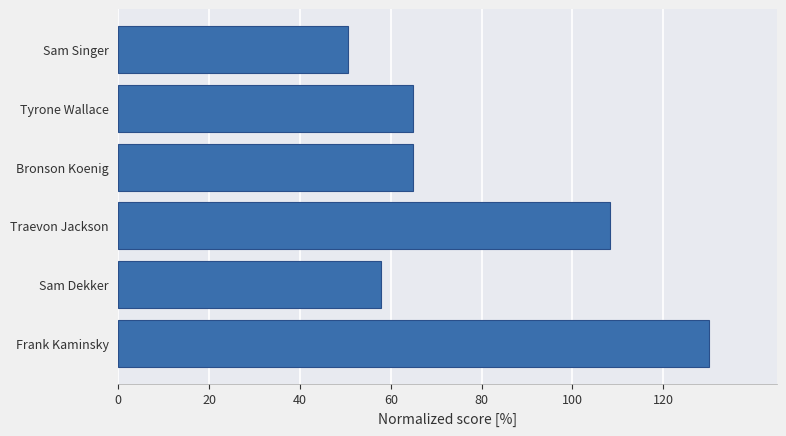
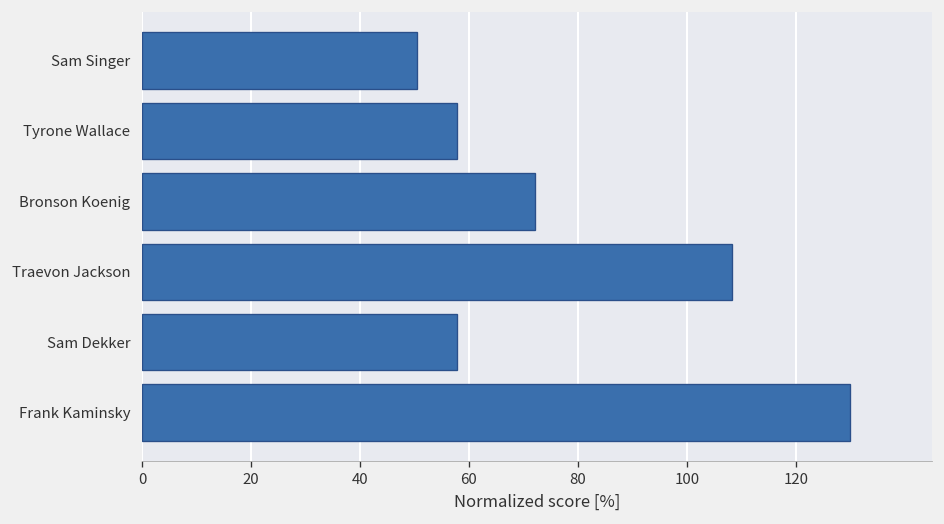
  {
    "Sam Singer": 51,
-   "Tyrone Wallace": 65,
-   "Bronson Koenig": 65,
+   "Tyrone Wallace": 58,
+   "Bronson Koenig": 72,
    "Traevon Jackson": 108,
    "Sam Dekker": 58,
    "Frank Kaminsky": 130
  }
